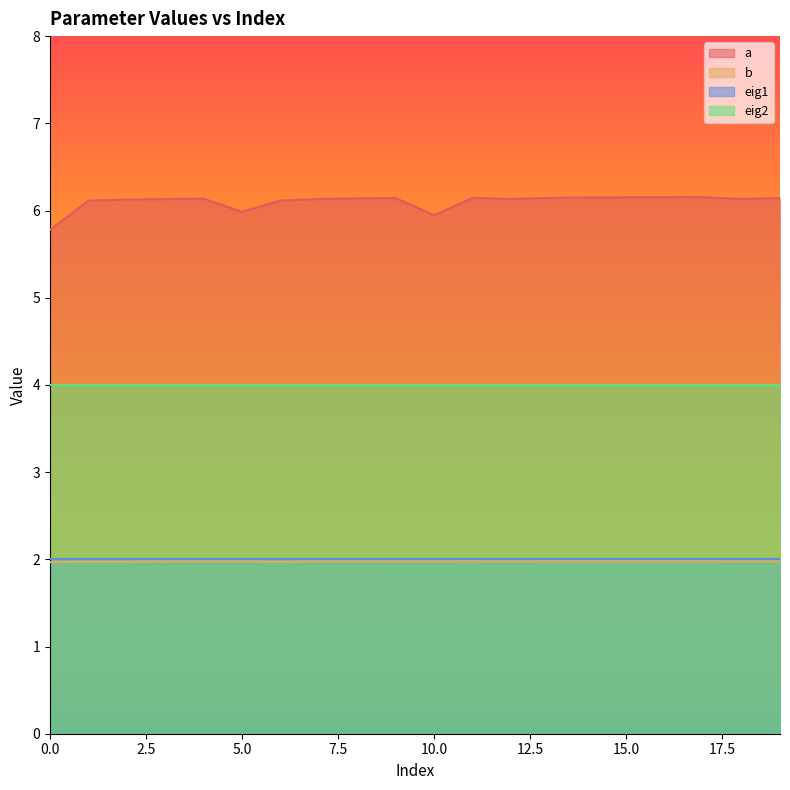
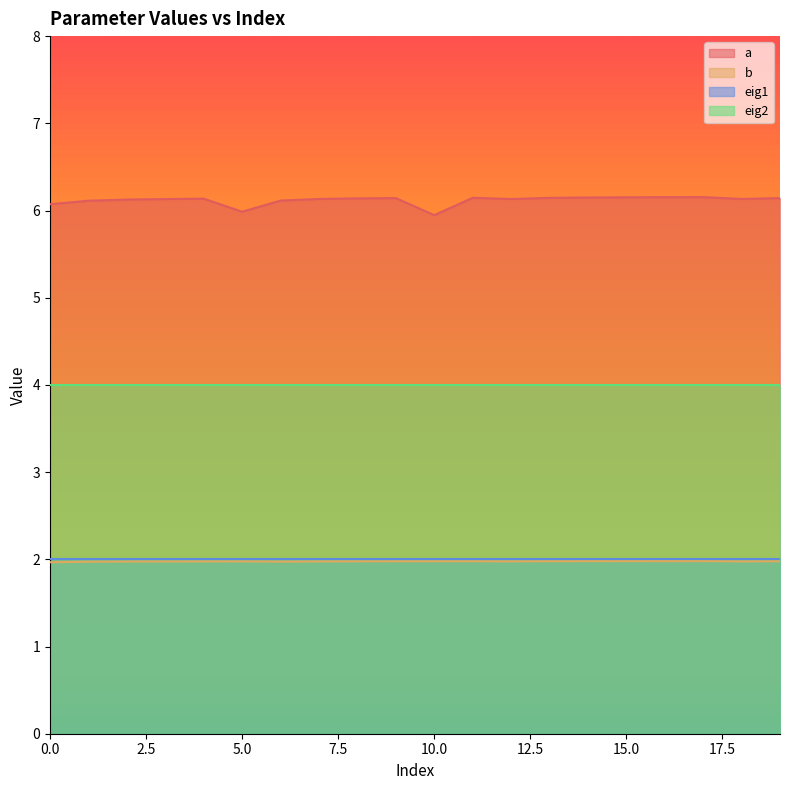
  {
    "a": {
-     "0.0": 5.8,
+     "0.0": 6.1,
      "5.0": 6.0,
      "10.0": 5.9,
      "15.0": 6.2
    },
    "b": {
      "0.0": 2.0
    },
    "eig1": {
      "0.0": 2.0
    },
    "eig2": {
      "0.0": 4.0,
      "5.0": 4.0,
      "10.0": 4.0,
      "15.0": 4.0
    }
  }
